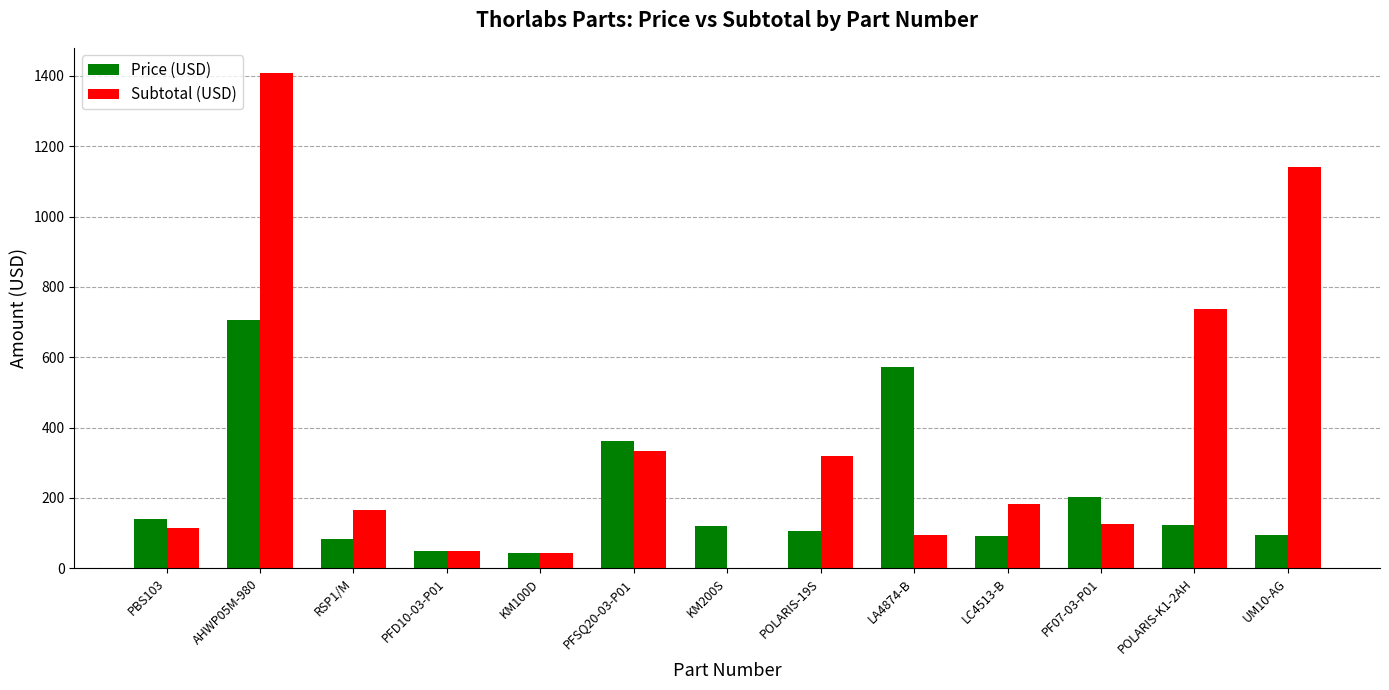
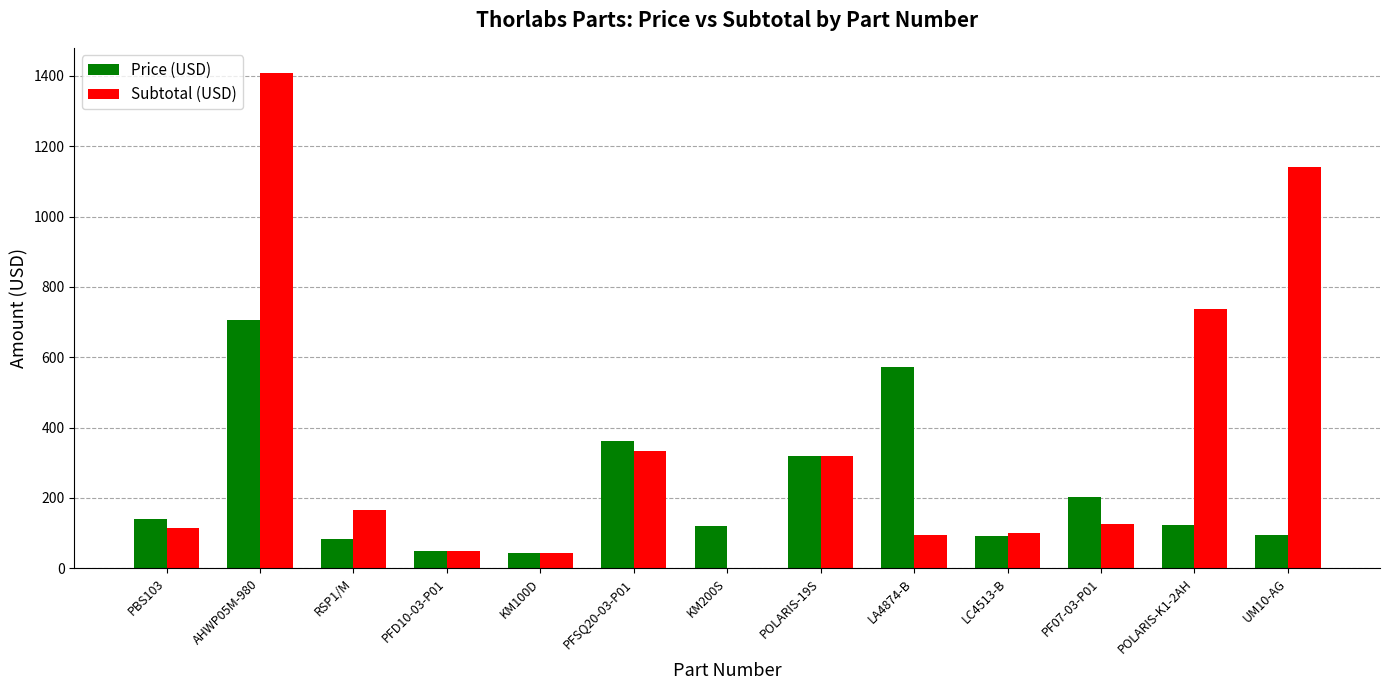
  {
    "Price (USD)": {
      "PBS103": 140,
      "AHWP05M-980": 700,
      "RSP1/M": 80,
      "PFD10-03-P01": 50,
      "KM100D": 40,
      "PFSQ20-03-P01": 360,
      "KM200S": 120,
-     "POLARIS-19S": 110,
+     "POLARIS-19S": 320,
      "LA4874-B": 570,
      "LC4513-B": 90,
      "PF07-03-P01": 200,
      "POLARIS-K1-2AH": 120,
      "UM10-AG": 100
    },
    "Subtotal (USD)": {
      "PBS103": 120,
      "AHWP05M-980": 1410,
      "RSP1/M": 170,
      "PFD10-03-P01": 50,
      "KM100D": 40,
      "PFSQ20-03-P01": 330,
      "KM200S": 0,
      "POLARIS-19S": 320,
      "LA4874-B": 100,
-     "LC4513-B": 180,
+     "LC4513-B": 100,
      "PF07-03-P01": 130,
      "POLARIS-K1-2AH": 740,
      "UM10-AG": 1140
    }
  }
